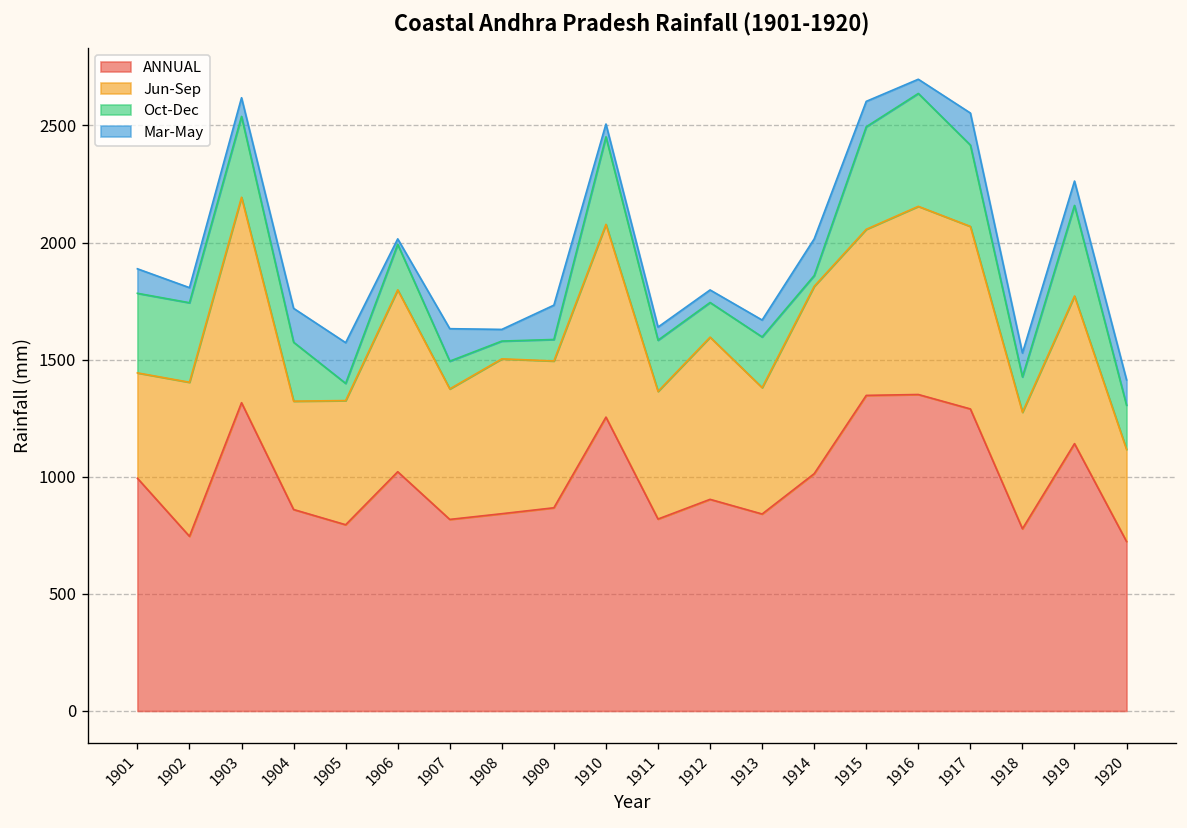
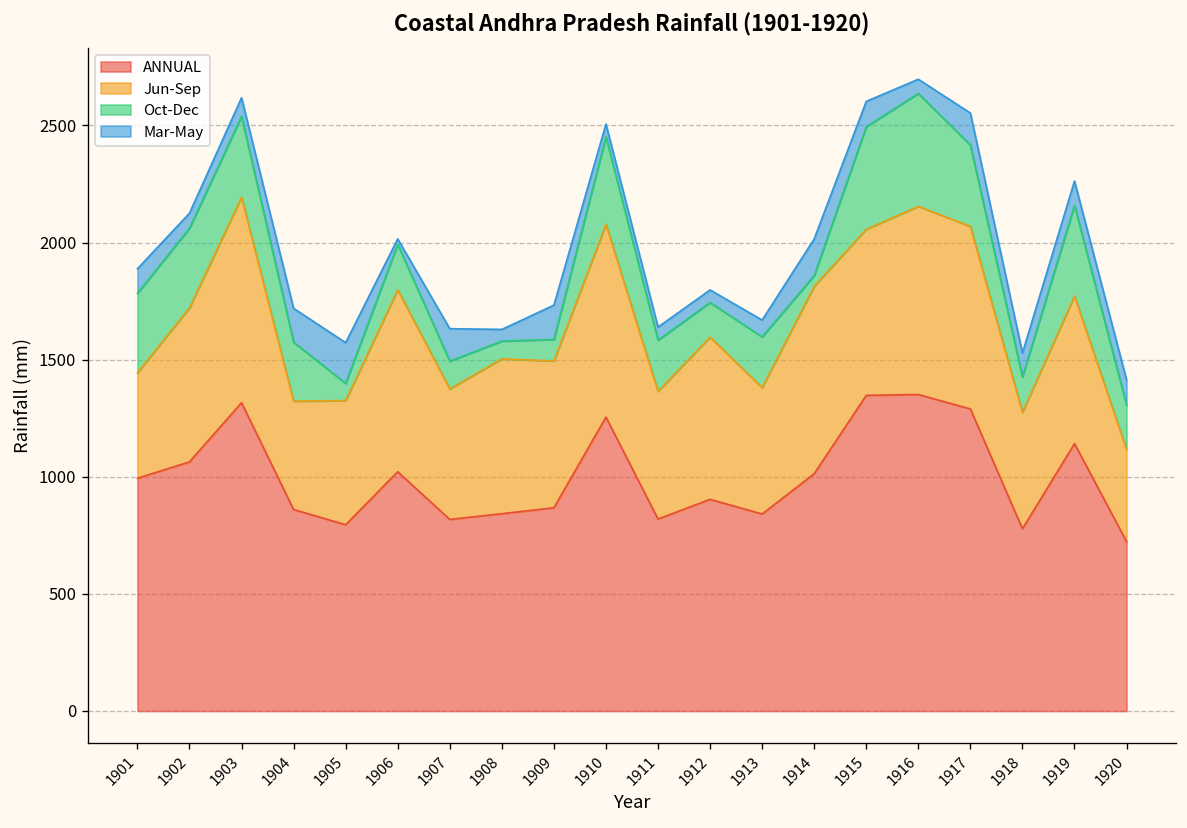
  {
    "ANNUAL": {
      "1901": 990,
-     "1902": 750,
+     "1902": 1060,
      "1903": 1320,
      "1904": 860,
      "1905": 800,
      "1906": 1020,
      "1907": 820,
      "1908": 840,
      "1909": 870,
      "1910": 1250,
      "1911": 820,
      "1912": 900,
      "1913": 840,
      "1914": 1010,
      "1915": 1350,
      "1916": 1350,
      "1917": 1290,
      "1918": 780,
      "1919": 1140,
      "1920": 720
    },
    "Jun-Sep": {
      "1901": 450,
      "1902": 660,
      "1903": 880,
      "1904": 460,
      "1905": 530,
      "1906": 780,
      "1907": 560,
      "1908": 660,
      "1909": 630,
      "1910": 820,
      "1911": 550,
      "1912": 690,
      "1913": 540,
      "1914": 800,
      "1915": 710,
      "1916": 800,
      "1917": 780,
      "1918": 500,
      "1919": 630,
      "1920": 390
    },
    "Oct-Dec": {
      "1901": 340,
      "1902": 340,
      "1903": 350,
      "1904": 250,
      "1905": 70,
      "1906": 190,
      "1907": 120,
      "1908": 80,
      "1909": 90,
      "1910": 370,
      "1911": 220,
      "1912": 150,
      "1913": 220,
      "1914": 50,
      "1915": 440,
      "1916": 480,
      "1917": 350,
      "1918": 150,
      "1919": 390,
      "1920": 190
    },
    "Mar-May": {
      "1901": 100,
      "1902": 60,
      "1903": 80,
      "1904": 140,
      "1905": 170,
      "1906": 20,
      "1907": 140,
      "1908": 50,
      "1909": 150,
      "1910": 50,
      "1911": 60,
      "1912": 50,
      "1913": 70,
      "1914": 160,
      "1915": 110,
      "1916": 60,
      "1917": 140,
      "1918": 100,
      "1919": 100,
      "1920": 110
    }
  }
